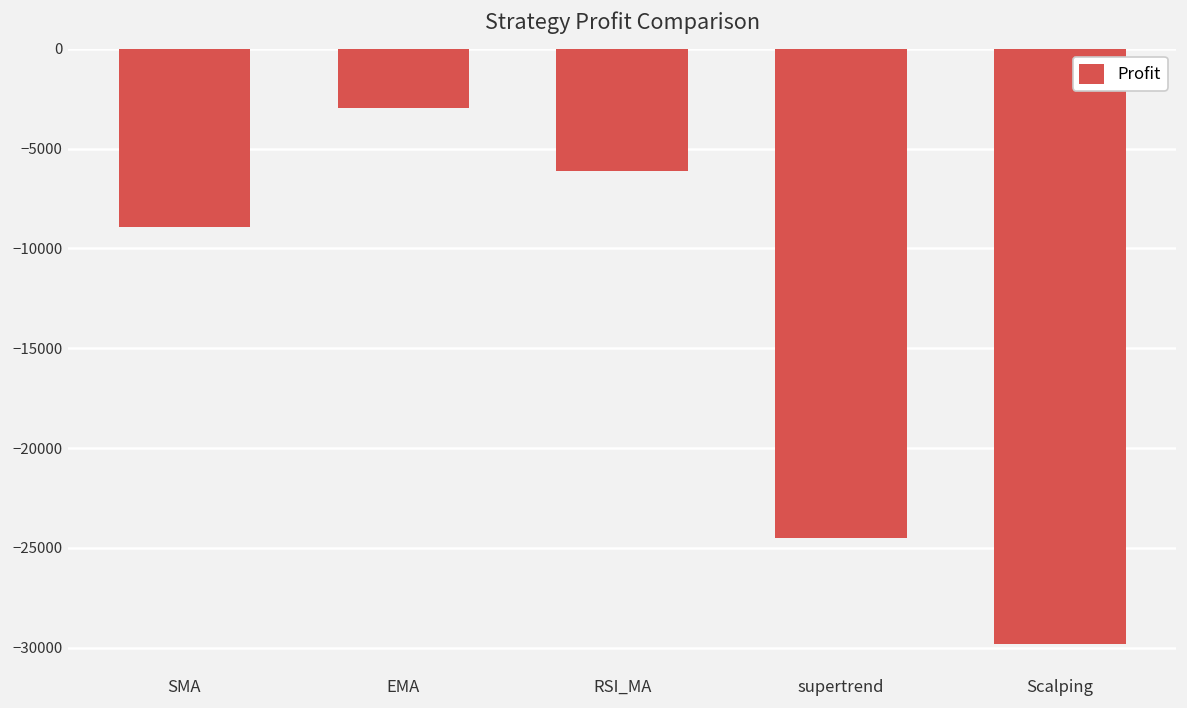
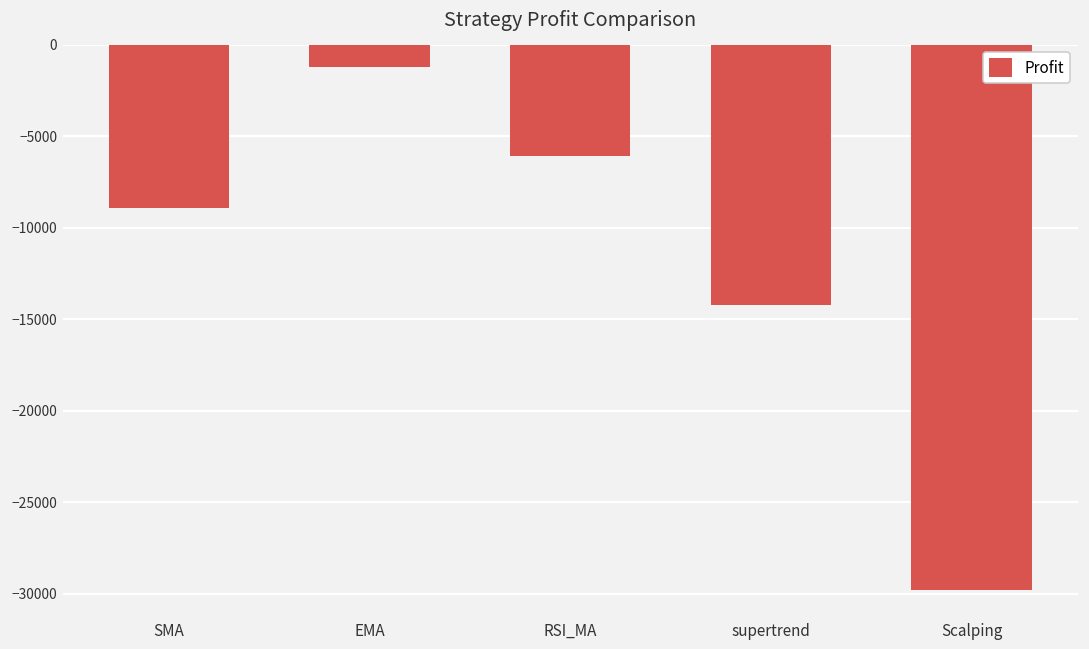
  {
    "SMA": -8900,
-   "EMA": -3000,
+   "EMA": -1200,
    "RSI_MA": -6100,
-   "supertrend": -24500,
+   "supertrend": -14200,
    "Scalping": -29800
  }
